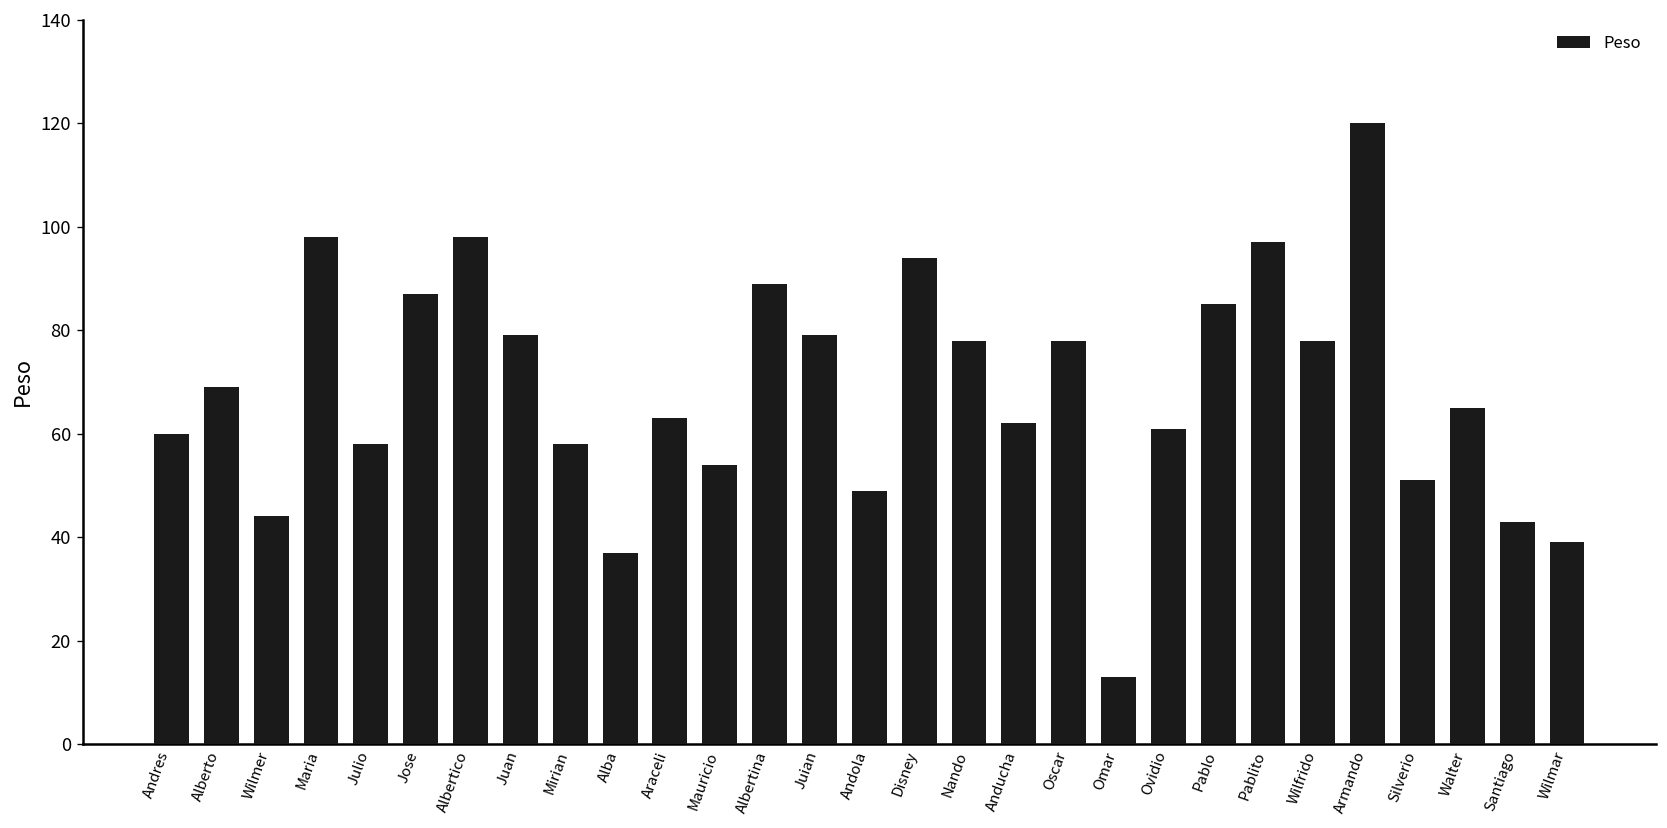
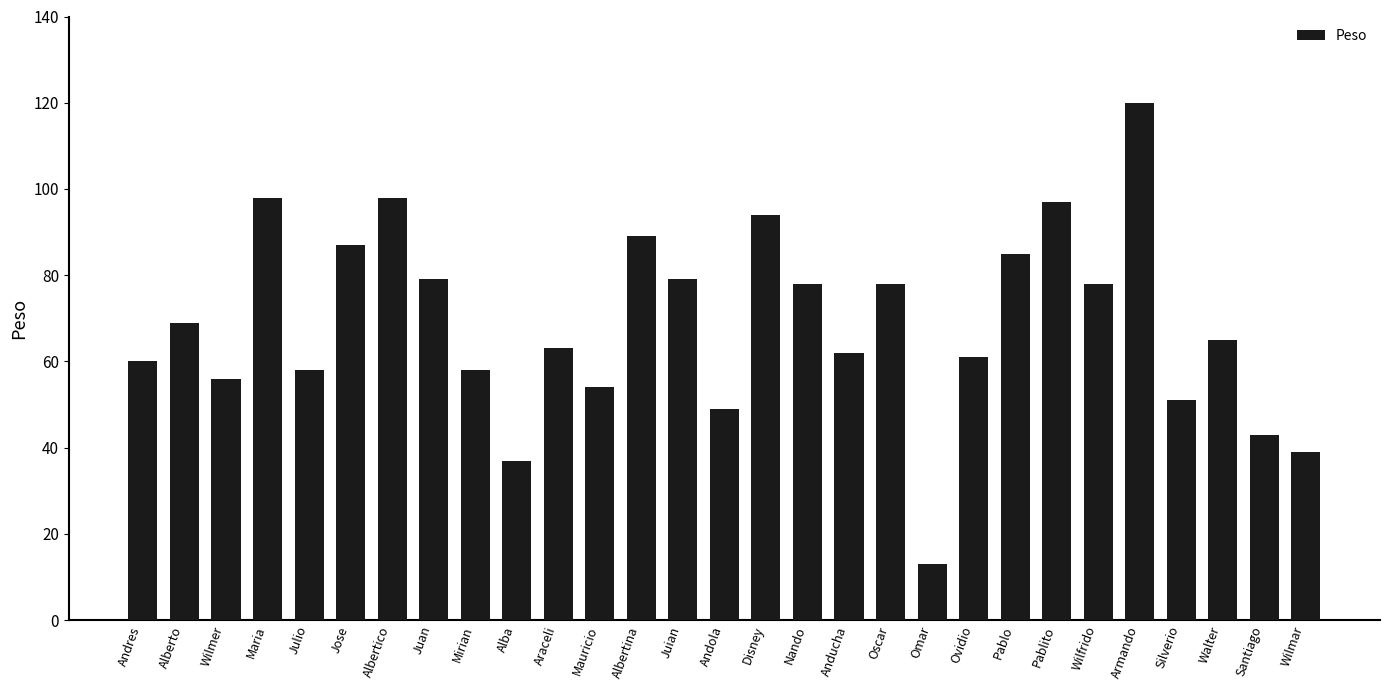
  {
    "Andres": 60,
    "Alberto": 69,
-   "Wilmer": 44,
+   "Wilmer": 56,
    "Maria": 98,
    "Julio": 58,
    "Jose": 87,
    "Albertico": 98,
    "Juan": 79,
    "Mirian": 58,
    "Alba": 37,
    "Araceli": 63,
    "Mauricio": 54,
    "Albertina": 89,
    "Juian": 79,
    "Andola": 49,
    "Disney": 94,
    "Nando": 78,
    "Anducha": 62,
    "Oscar": 78,
    "Omar": 13,
    "Ovidio": 61,
    "Pablo": 85,
    "Pablito": 97,
    "Wilfrido": 78,
    "Armando": 120,
    "Silverio": 51,
    "Walter": 65,
    "Santiago": 43,
    "Wilmar": 39
  }
